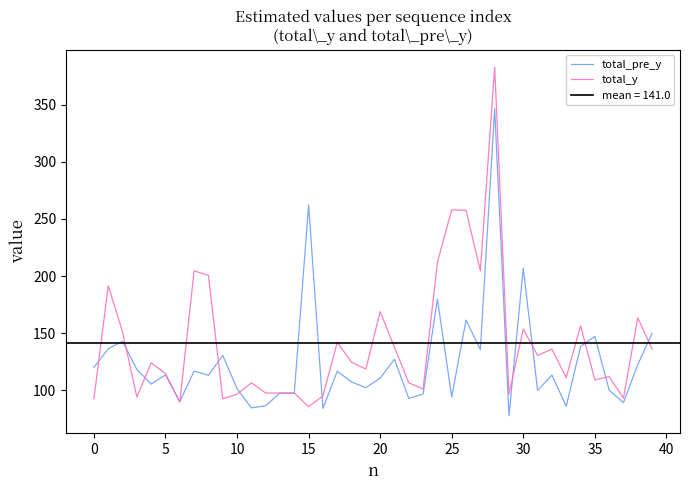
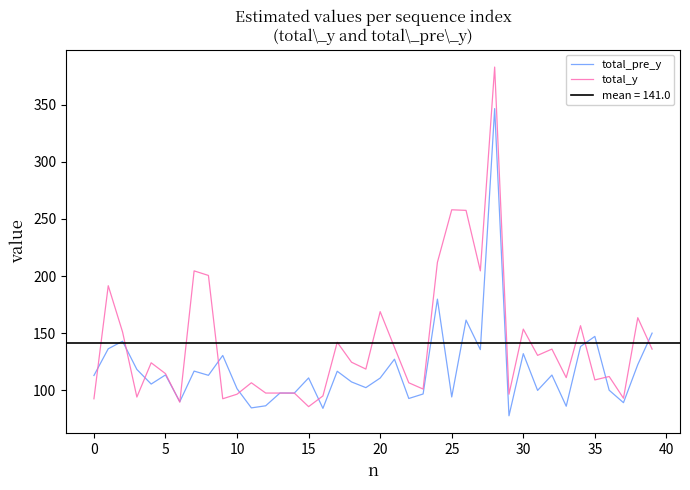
  {
    "total_pre_y": {
-     "0": 120,
+     "0": 113,
      "10": 101,
-     "15": 262,
+     "15": 111,
      "20": 111,
      "25": 94,
-     "30": 207,
+     "30": 132,
      "35": 147
    },
    "total_y": {
      "0": 93,
      "10": 97,
      "15": 86,
      "20": 169,
      "25": 258,
      "30": 154,
      "35": 109
    }
  }
